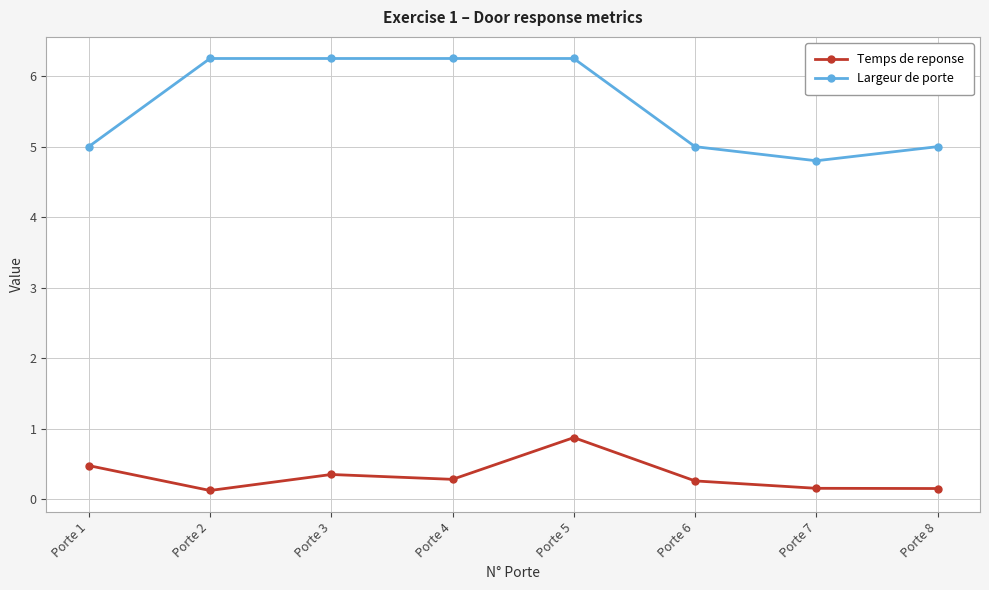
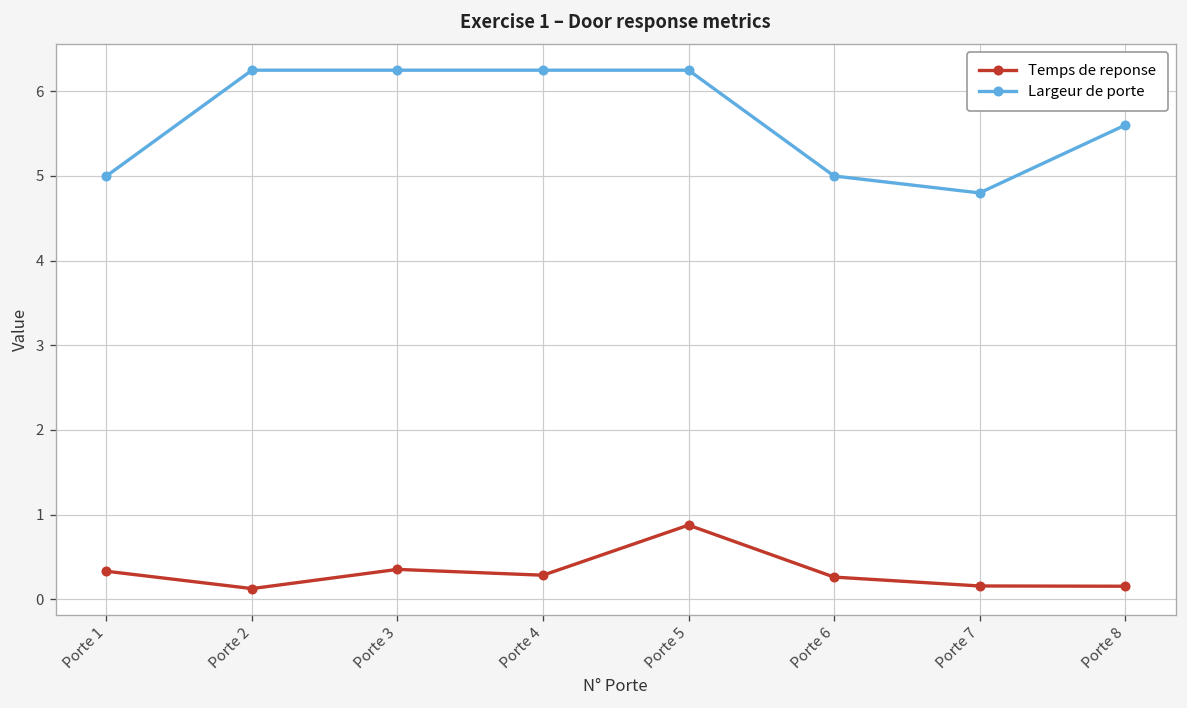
  {
    "Temps de reponse": {
-     "Porte 1": 0.5,
+     "Porte 1": 0.3,
      "Porte 2": 0.1,
      "Porte 3": 0.4,
      "Porte 4": 0.3,
      "Porte 5": 0.9,
      "Porte 6": 0.3,
      "Porte 7": 0.2,
      "Porte 8": 0.2
    },
    "Largeur de porte": {
      "Porte 1": 5.0,
      "Porte 2": 6.3,
      "Porte 3": 6.3,
      "Porte 4": 6.3,
      "Porte 5": 6.3,
      "Porte 6": 5.0,
      "Porte 7": 4.8,
-     "Porte 8": 5.0
+     "Porte 8": 5.6
    }
  }
